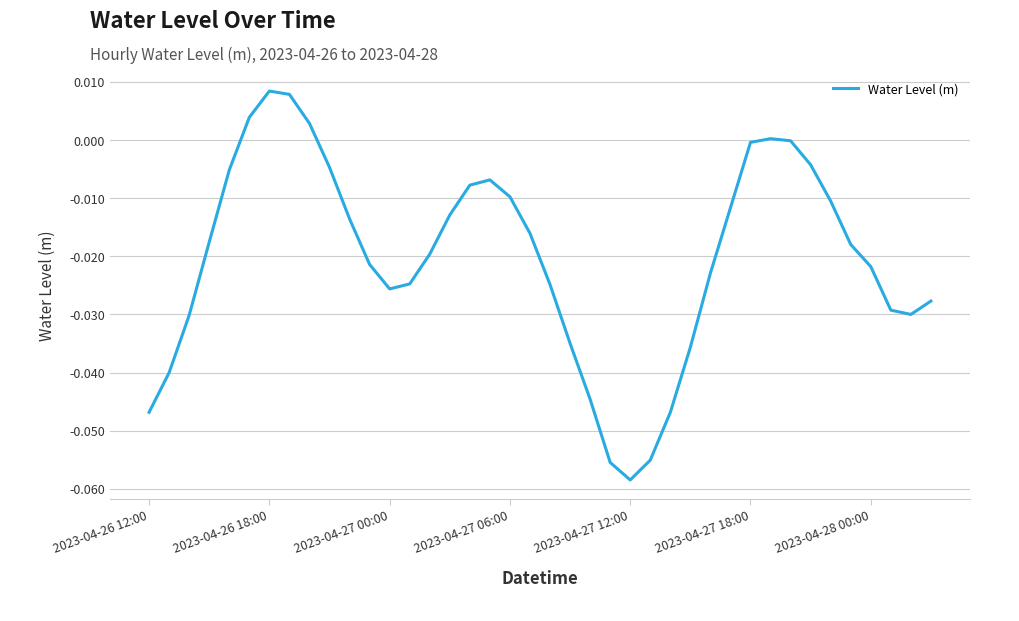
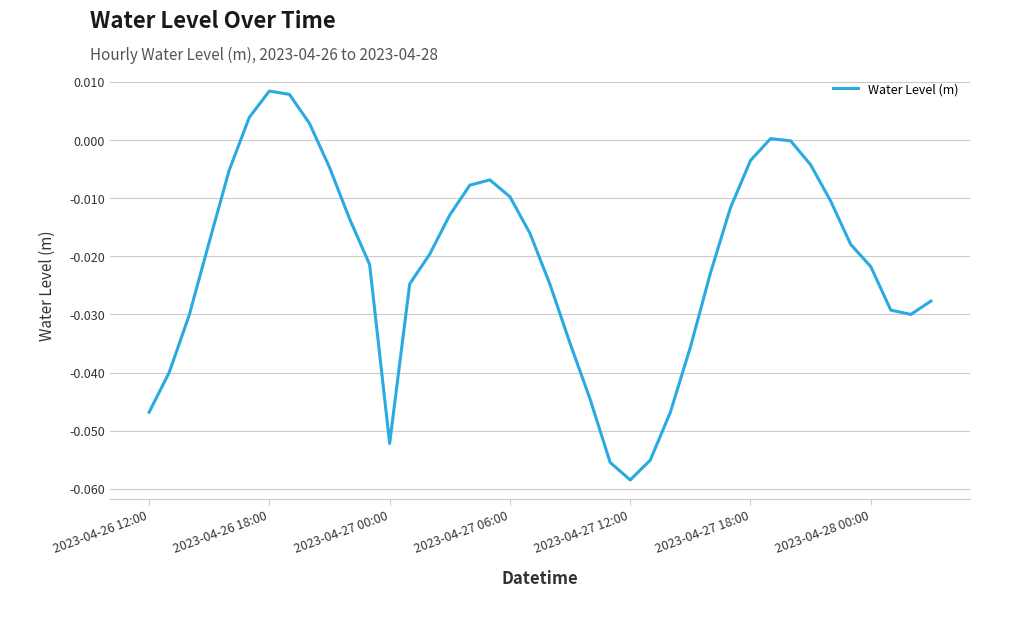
  {
    "2023-04-26 12:00": -0.047,
    "2023-04-26 18:00": 0.008,
-   "2023-04-27 00:00": -0.026,
+   "2023-04-27 00:00": -0.052,
    "2023-04-27 06:00": -0.010,
    "2023-04-27 12:00": -0.058,
-   "2023-04-27 18:00": 0.000,
+   "2023-04-27 18:00": -0.004,
    "2023-04-28 00:00": -0.022
  }
